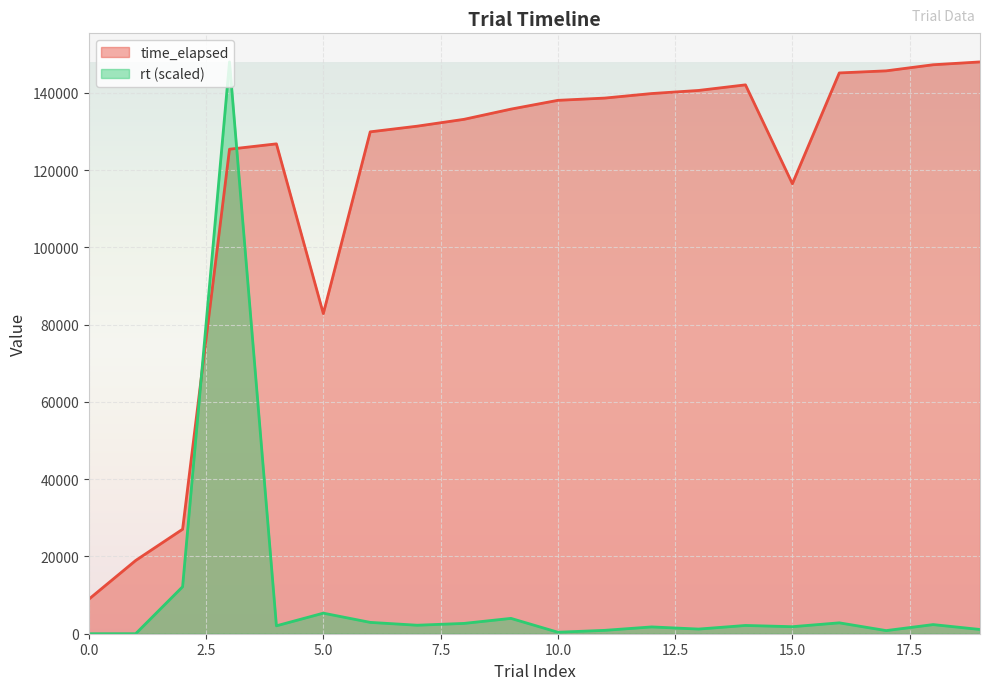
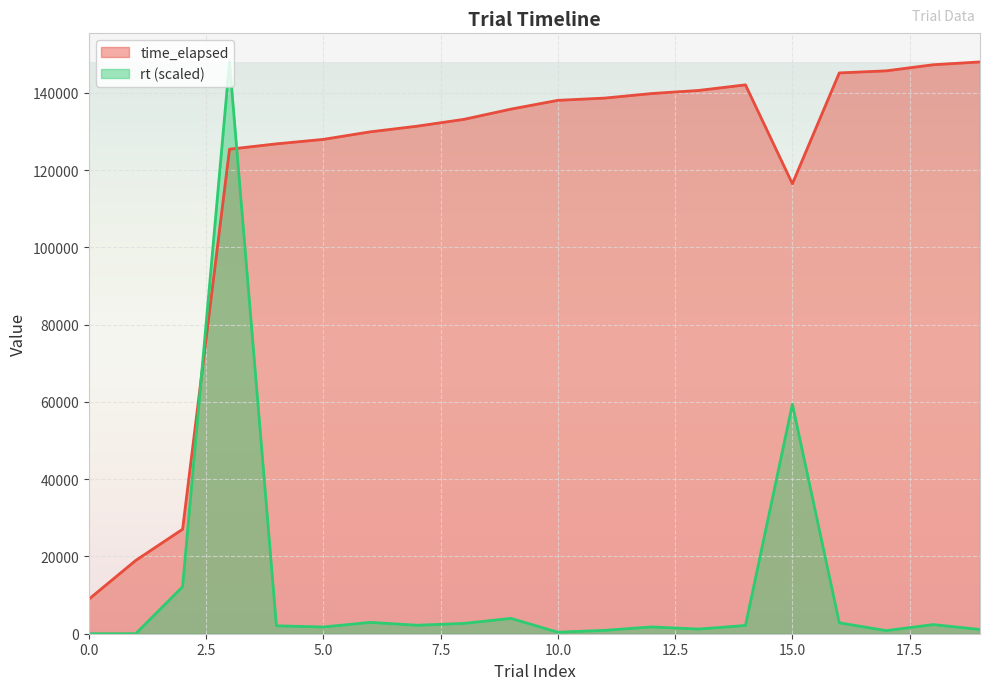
  {
    "time_elapsed": {
      "0.0": 9000,
-     "5.0": 83000,
+     "5.0": 128000,
      "10.0": 138000,
      "15.0": 116000
    },
    "rt (scaled)": {
      "0.0": 0,
-     "5.0": 5000,
+     "5.0": 2000,
      "10.0": 0,
-     "15.0": 2000
+     "15.0": 59000
    }
  }
